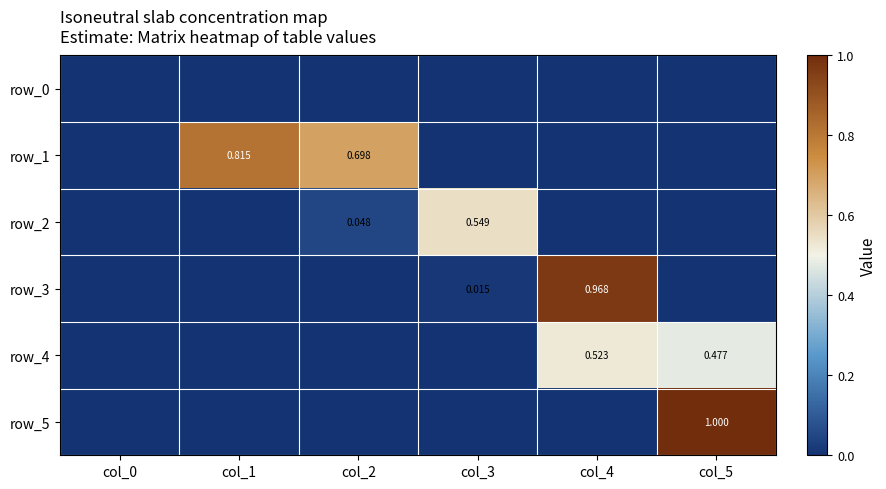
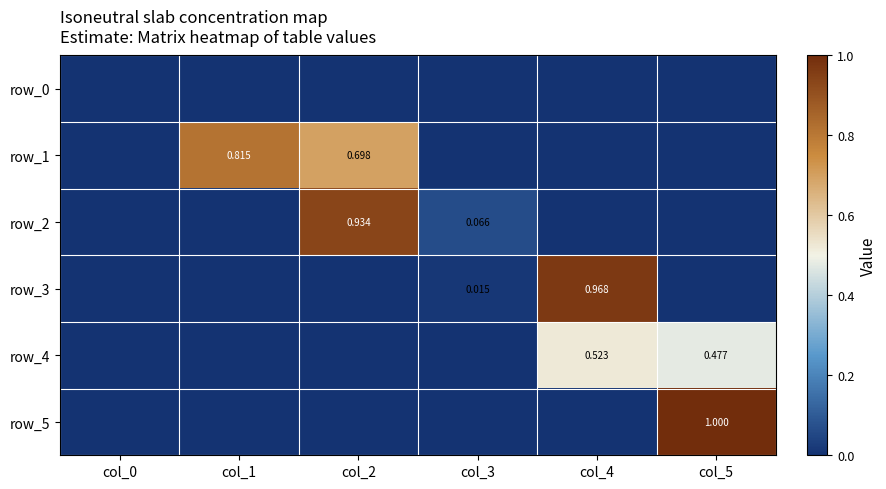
  {
    "row_1": {
      "col_1": 0.815,
      "col_2": 0.698
    },
    "row_2": {
-     "col_2": 0.048,
-     "col_3": 0.549
+     "col_2": 0.934,
+     "col_3": 0.066
    },
    "row_3": {
      "col_3": 0.015,
      "col_4": 0.968
    },
    "row_4": {
      "col_4": 0.523,
      "col_5": 0.477
    },
    "row_5": {
      "col_5": 1.000
    }
  }
